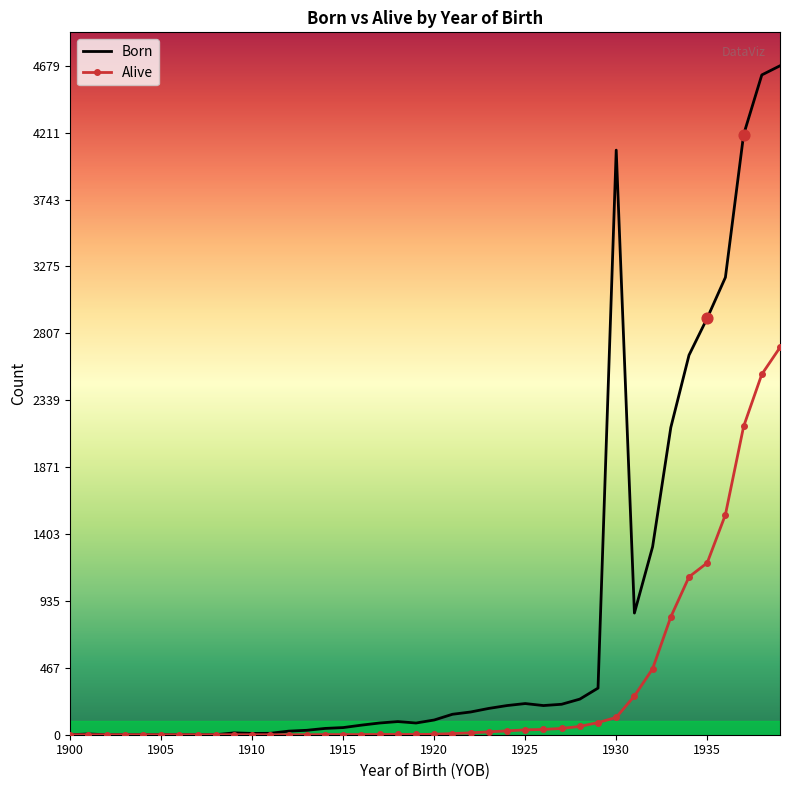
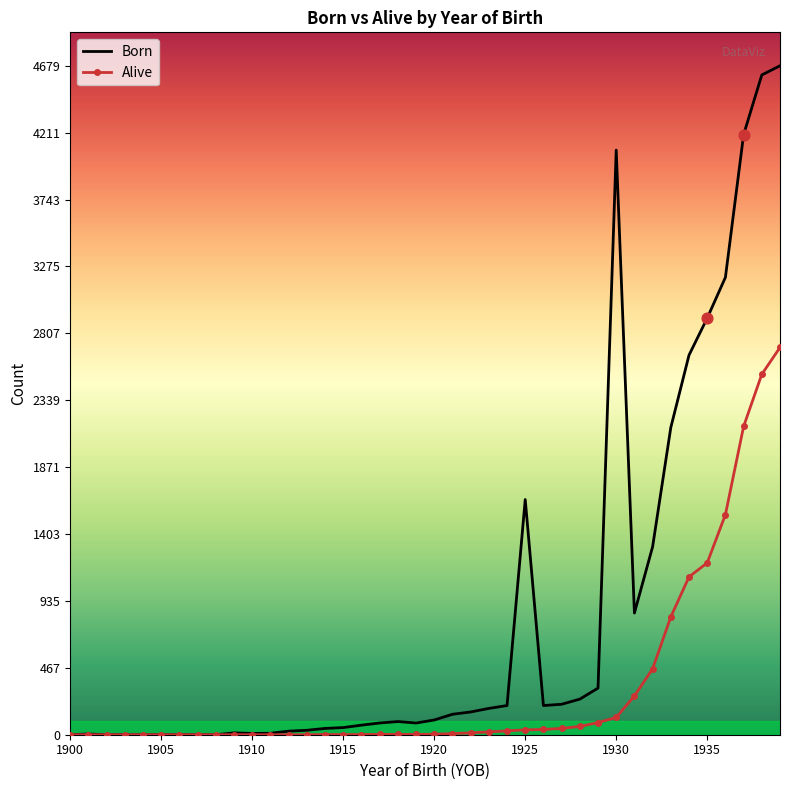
  {
    "Born": {
      "1920": 100,
-     "1925": 220,
+     "1925": 1650,
      "1930": 4090
    }
  }
